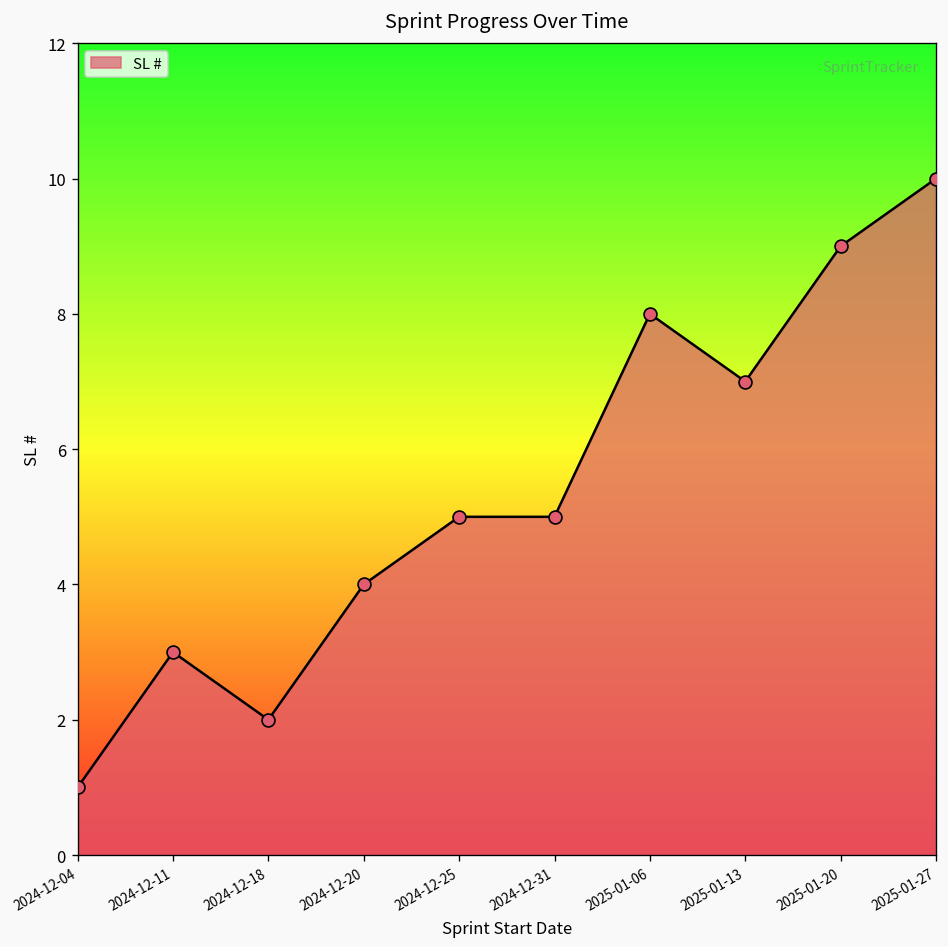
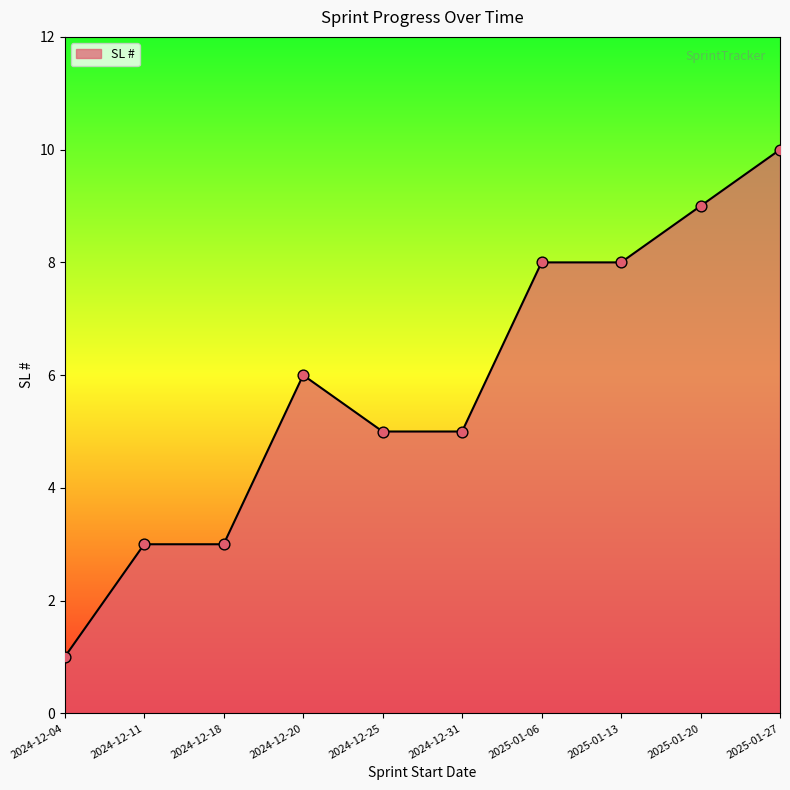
  {
    "2024-12-04": 1,
    "2024-12-11": 3,
-   "2024-12-18": 2,
-   "2024-12-20": 4,
+   "2024-12-18": 3,
+   "2024-12-20": 6,
    "2024-12-25": 5,
    "2024-12-31": 5,
    "2025-01-06": 8,
-   "2025-01-13": 7,
+   "2025-01-13": 8,
    "2025-01-20": 9,
    "2025-01-27": 10
  }
